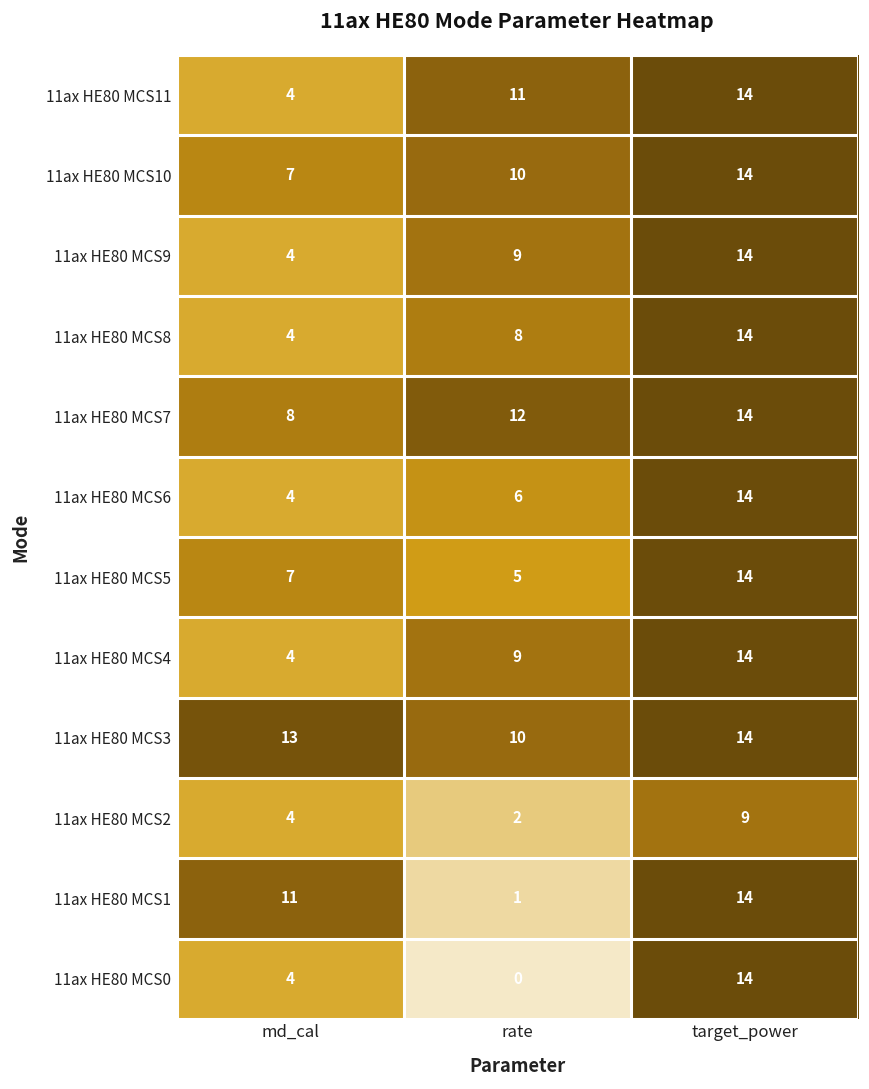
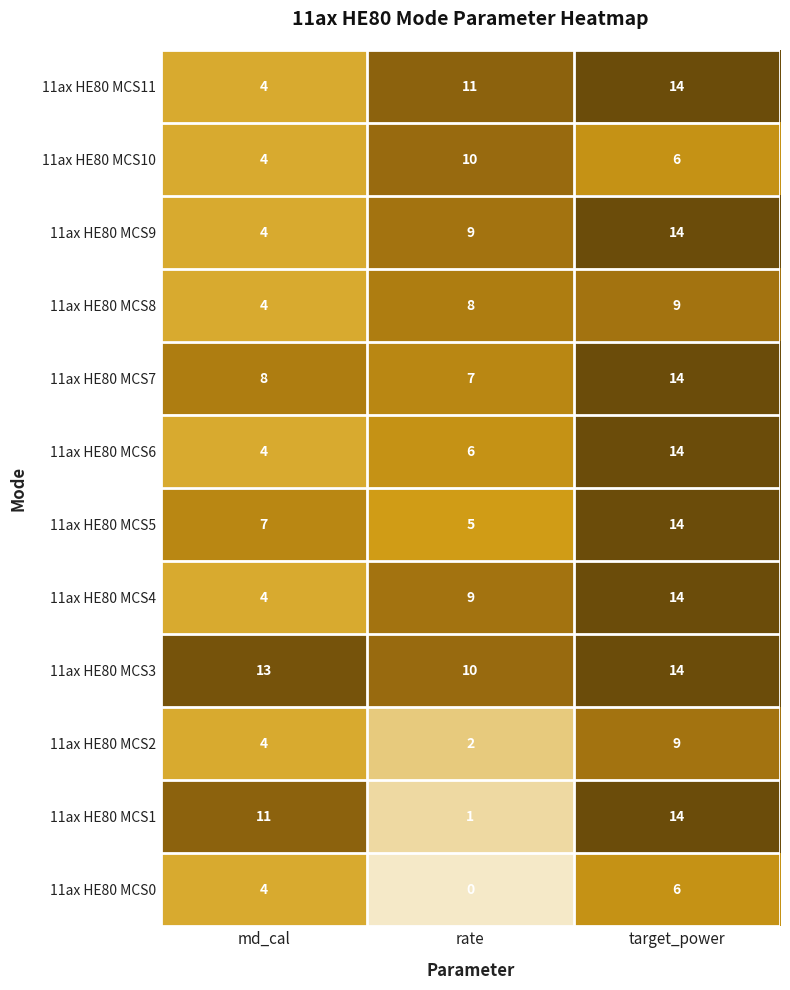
  {
    "11ax HE80 MCS11": {
      "md_cal": 4,
      "rate": 11,
      "target_power": 14
    },
    "11ax HE80 MCS10": {
-     "md_cal": 7,
+     "md_cal": 4,
      "rate": 10,
-     "target_power": 14
+     "target_power": 6
    },
    "11ax HE80 MCS9": {
      "md_cal": 4,
      "rate": 9,
      "target_power": 14
    },
    "11ax HE80 MCS8": {
      "md_cal": 4,
      "rate": 8,
-     "target_power": 14
+     "target_power": 9
    },
    "11ax HE80 MCS7": {
      "md_cal": 8,
-     "rate": 12,
+     "rate": 7,
      "target_power": 14
    },
    "11ax HE80 MCS6": {
      "md_cal": 4,
      "rate": 6,
      "target_power": 14
    },
    "11ax HE80 MCS5": {
      "md_cal": 7,
      "rate": 5,
      "target_power": 14
    },
    "11ax HE80 MCS4": {
      "md_cal": 4,
      "rate": 9,
      "target_power": 14
    },
    "11ax HE80 MCS3": {
      "md_cal": 13,
      "rate": 10,
      "target_power": 14
    },
    "11ax HE80 MCS2": {
      "md_cal": 4,
      "rate": 2,
      "target_power": 9
    },
    "11ax HE80 MCS1": {
      "md_cal": 11,
      "rate": 1,
      "target_power": 14
    },
    "11ax HE80 MCS0": {
      "md_cal": 4,
      "rate": 0,
-     "target_power": 14
+     "target_power": 6
    }
  }
